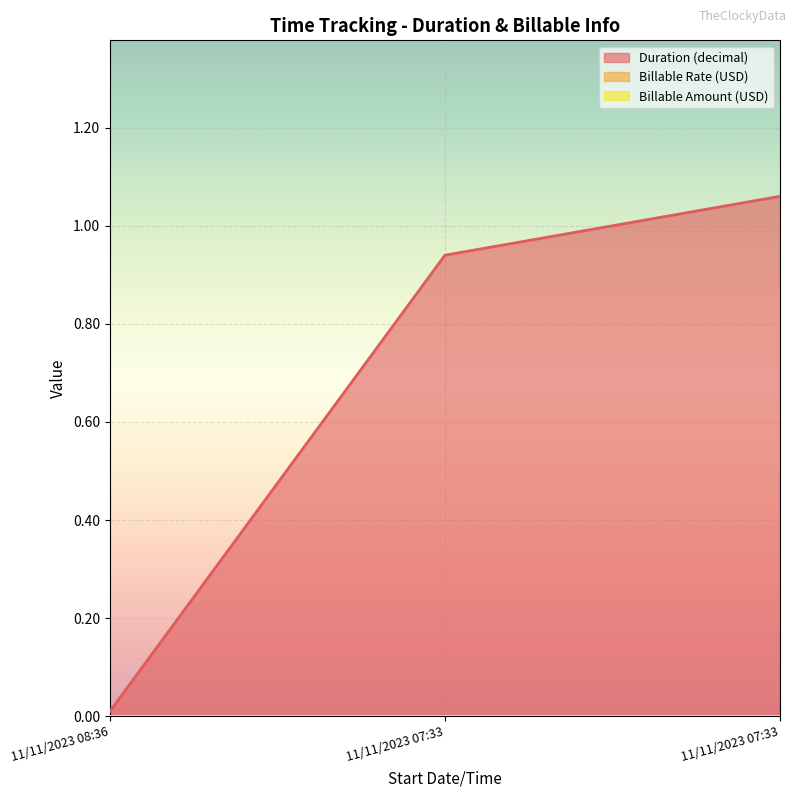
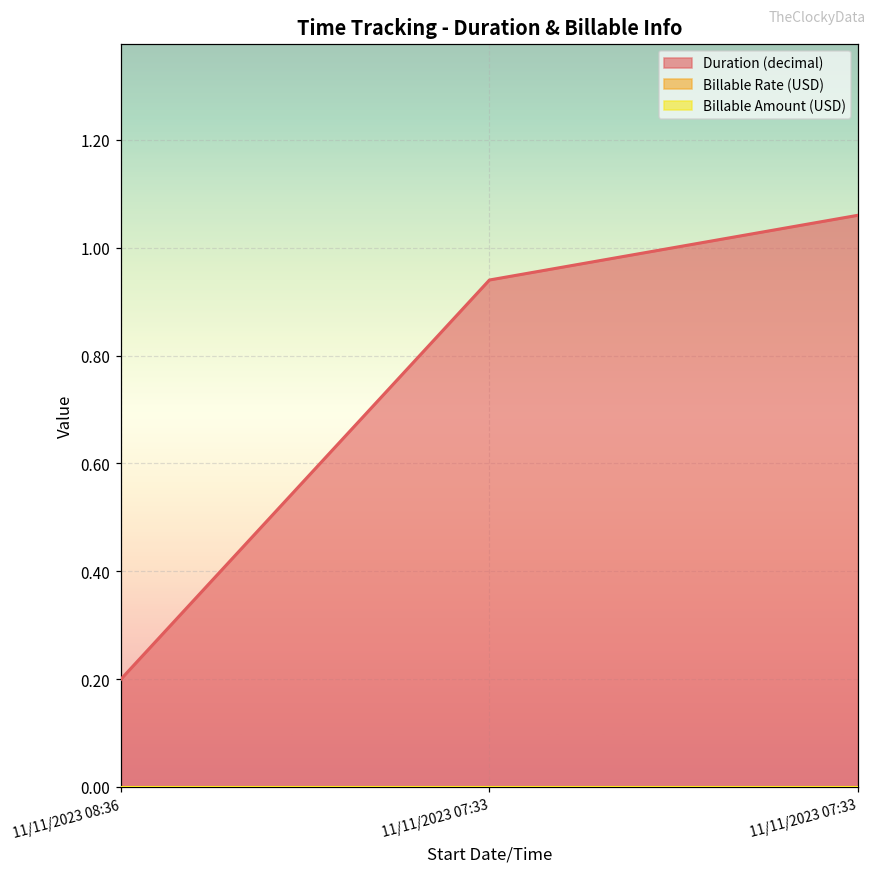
  {
    "Duration (decimal)": {
-     "11/11/2023 08:36": 0.01
+     "11/11/2023 08:36": 0.20
    },
    "Billable Amount (USD)": {
      "11/11/2023 08:36": 0.00
    }
  }
